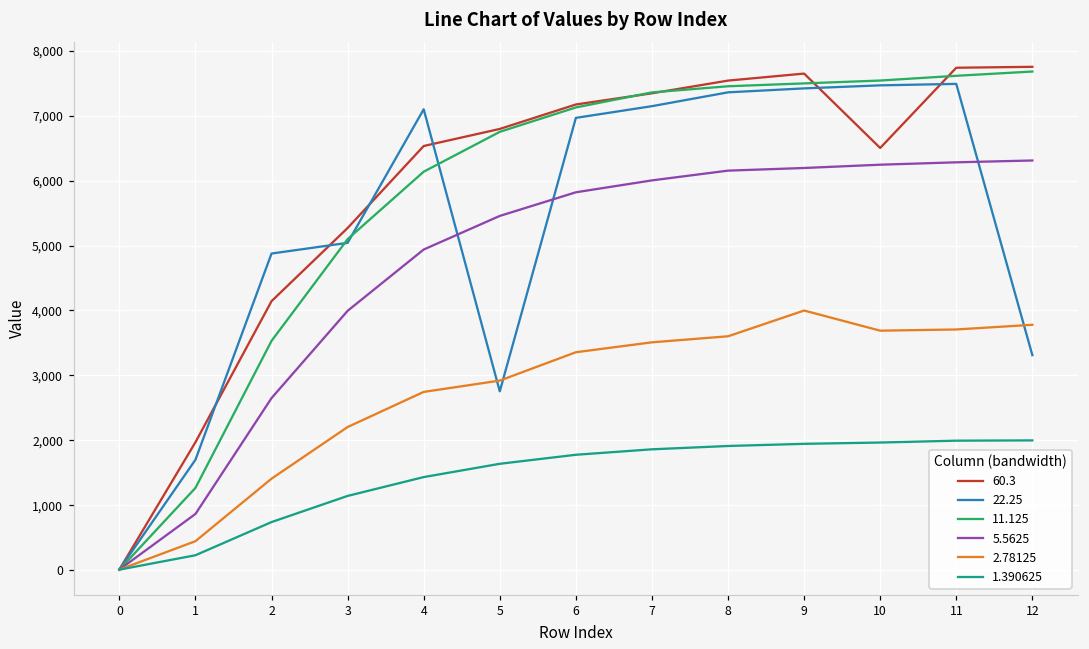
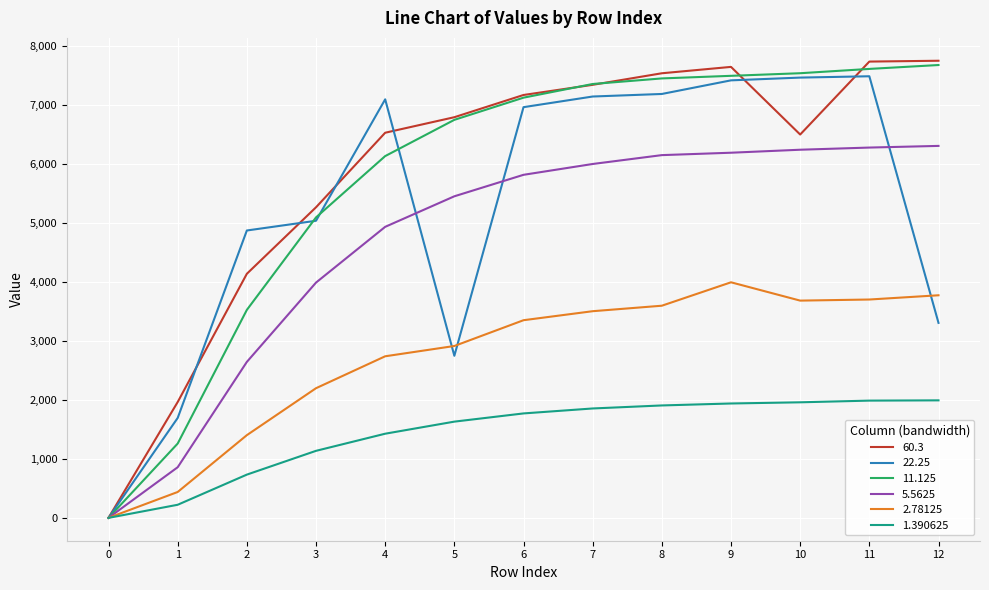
  {
    "60.3": {
      "1": "2,000",
      "2": "4,100",
      "3": "5,300",
      "4": "6,500",
      "5": "6,800",
      "6": "7,200",
      "8": "7,500",
      "9": "7,600",
      "10": "6,500",
      "11": "7,700",
      "12": "7,800"
    },
    "22.25": {
      "1": "1,700",
      "2": "4,900",
      "3": "5,000",
      "4": "7,100",
      "5": "2,800",
      "6": "7,000",
      "7": "7,100",
-     "8": "7,400",
+     "8": "7,200",
      "9": "7,400",
      "10": "7,500",
      "11": "7,500",
      "12": "3,300"
    },
    "5.5625": {
      "1": "900",
      "2": "2,700",
      "3": "4,000",
      "4": "4,900",
      "5": "5,500",
      "6": "5,800",
      "7": "6,000",
      "8": "6,200",
      "9": "6,200",
      "10": "6,200",
      "11": "6,300",
      "12": "6,300"
    },
    "2.78125": {
      "1": "400",
      "2": "1,400",
      "3": "2,200",
      "4": "2,700",
      "5": "2,900",
      "6": "3,400",
      "7": "3,500",
      "8": "3,600",
      "9": "4,000",
      "10": "3,700",
      "11": "3,700",
      "12": "3,800"
    }
  }
